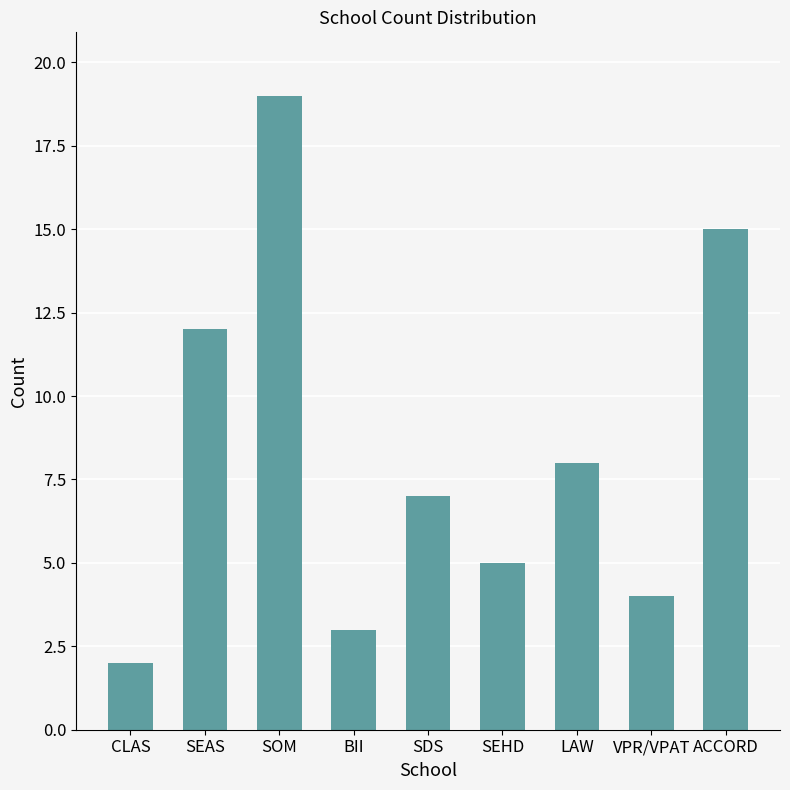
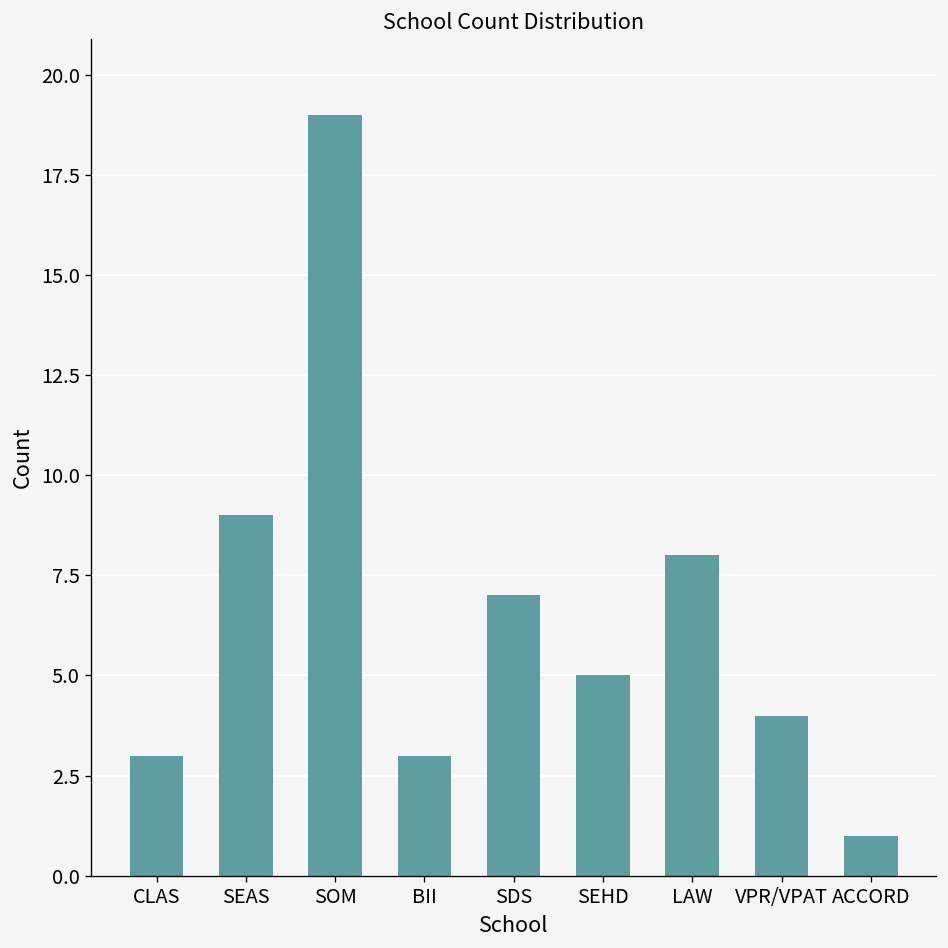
  {
-   "CLAS": 2,
-   "SEAS": 12,
+   "CLAS": 3,
+   "SEAS": 9,
    "SOM": 19,
    "BII": 3,
    "SDS": 7,
    "SEHD": 5,
    "LAW": 8,
    "VPR/VPAT": 4,
-   "ACCORD": 15
+   "ACCORD": 1
  }
